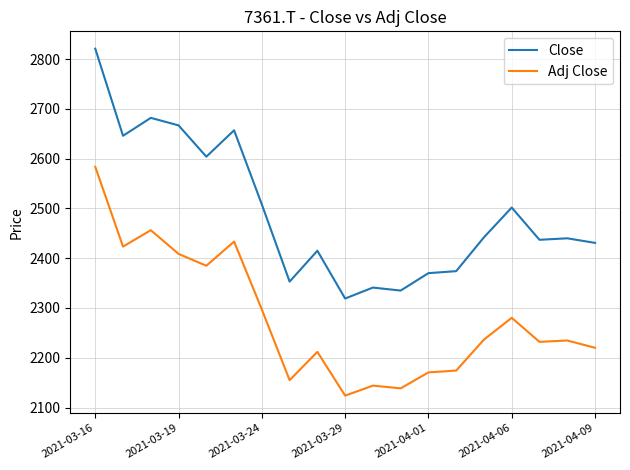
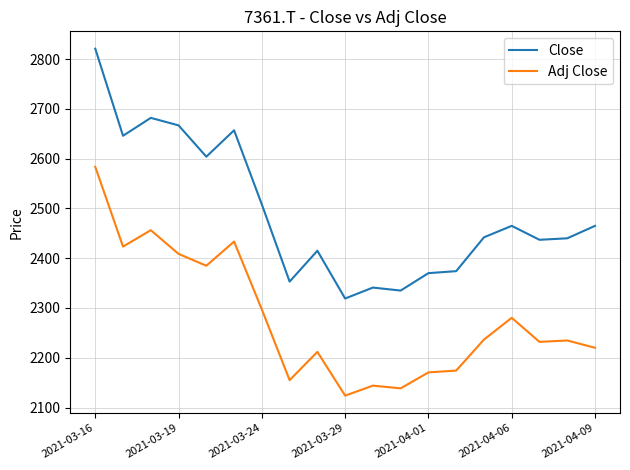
  {
    "Close": {
      "2021-03-16": 2820,
      "2021-03-19": 2670,
      "2021-03-24": 2510,
      "2021-03-29": 2320,
      "2021-04-01": 2370,
-     "2021-04-06": 2500,
-     "2021-04-09": 2430
+     "2021-04-06": 2470,
+     "2021-04-09": 2470
    },
    "Adj Close": {
      "2021-03-16": 2580,
      "2021-03-19": 2410,
      "2021-03-24": 2300,
      "2021-03-29": 2120,
      "2021-04-01": 2170,
      "2021-04-06": 2280,
      "2021-04-09": 2220
    }
  }
